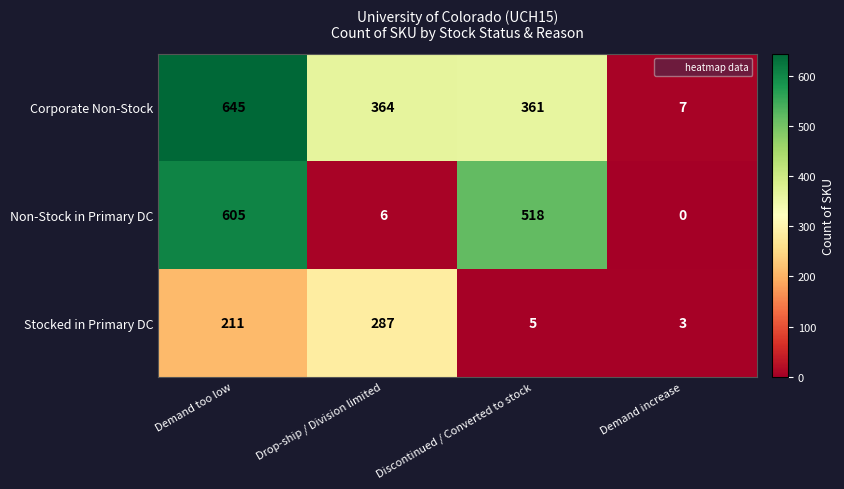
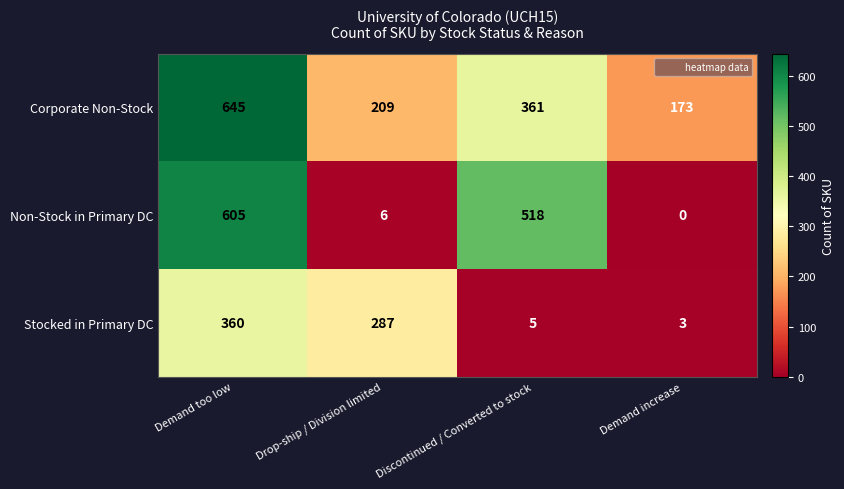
  {
    "Corporate Non-Stock": {
      "Demand too low": 645,
-     "Drop-ship / Division limited": 364,
+     "Drop-ship / Division limited": 209,
      "Discontinued / Converted to stock": 361,
-     "Demand increase": 7
+     "Demand increase": 173
    },
    "Non-Stock in Primary DC": {
      "Demand too low": 605,
      "Drop-ship / Division limited": 6,
      "Discontinued / Converted to stock": 518,
      "Demand increase": 0
    },
    "Stocked in Primary DC": {
-     "Demand too low": 211,
+     "Demand too low": 360,
      "Drop-ship / Division limited": 287,
      "Discontinued / Converted to stock": 5,
      "Demand increase": 3
    }
  }
